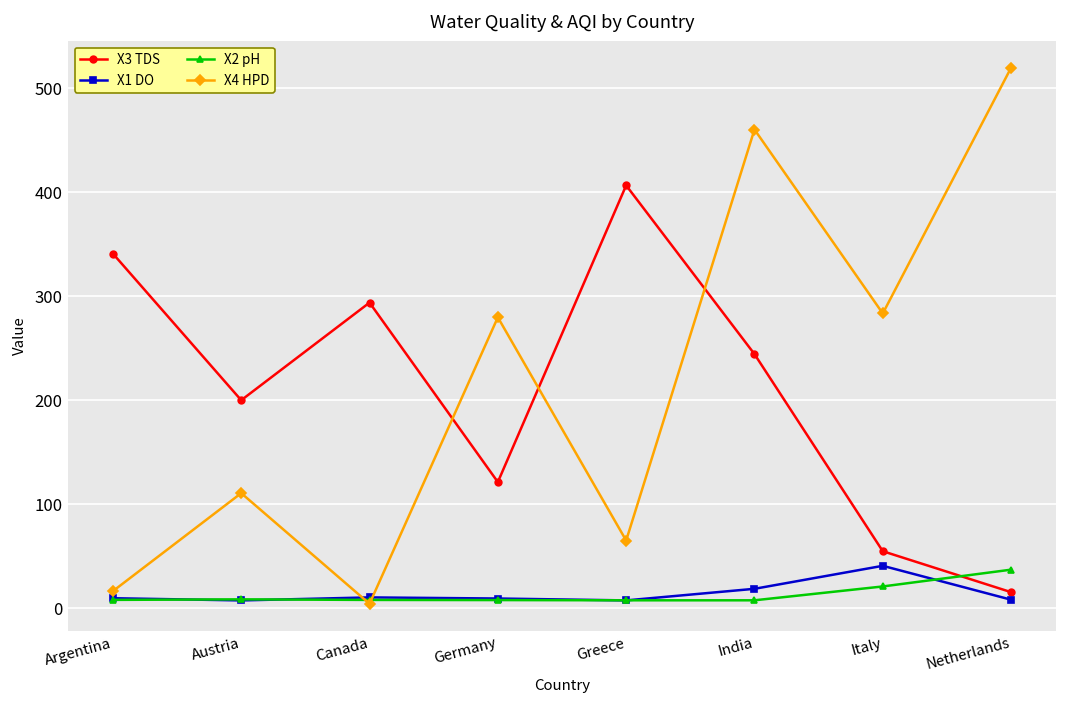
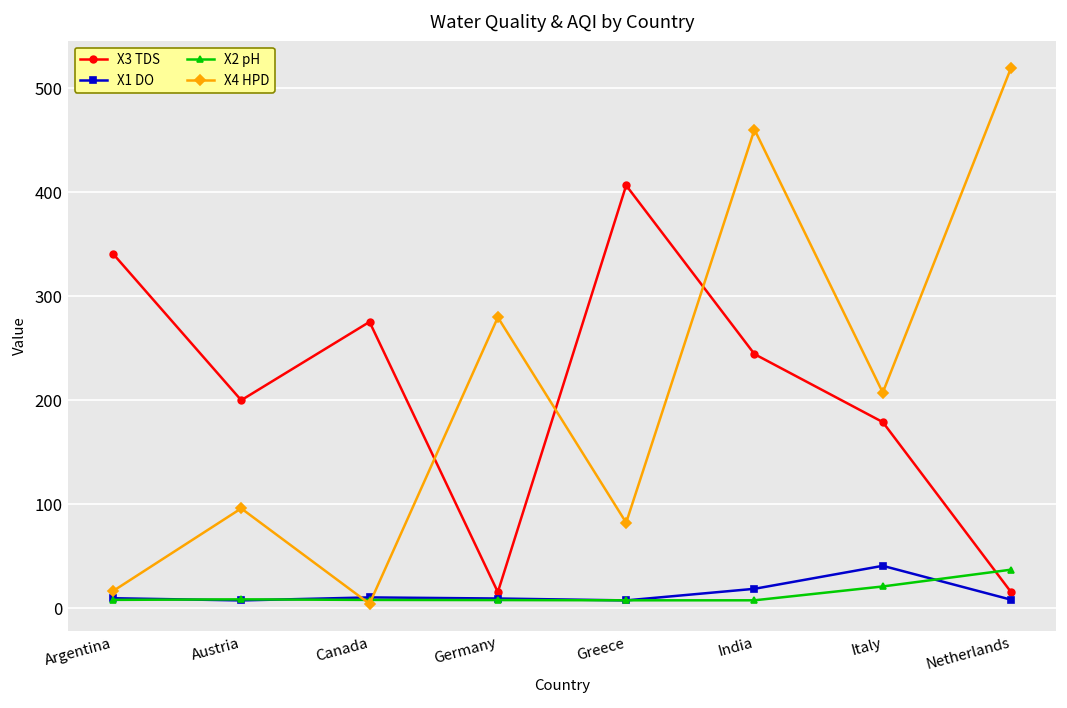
  {
    "X3 TDS": {
      "Argentina": 340,
      "Austria": 200,
-     "Canada": 290,
-     "Germany": 120,
+     "Canada": 280,
+     "Germany": 20,
      "Greece": 410,
      "India": 240,
-     "Italy": 50,
+     "Italy": 180,
      "Netherlands": 20
    },
    "X1 DO": {
      "India": 20,
      "Italy": 40,
      "Netherlands": 10
    },
    "X2 pH": {
      "India": 10,
      "Italy": 20,
      "Netherlands": 40
    },
    "X4 HPD": {
      "Argentina": 20,
-     "Austria": 110,
+     "Austria": 100,
      "Canada": 0,
      "Germany": 280,
-     "Greece": 70,
+     "Greece": 80,
      "India": 460,
-     "Italy": 280,
+     "Italy": 210,
      "Netherlands": 520
    }
  }
